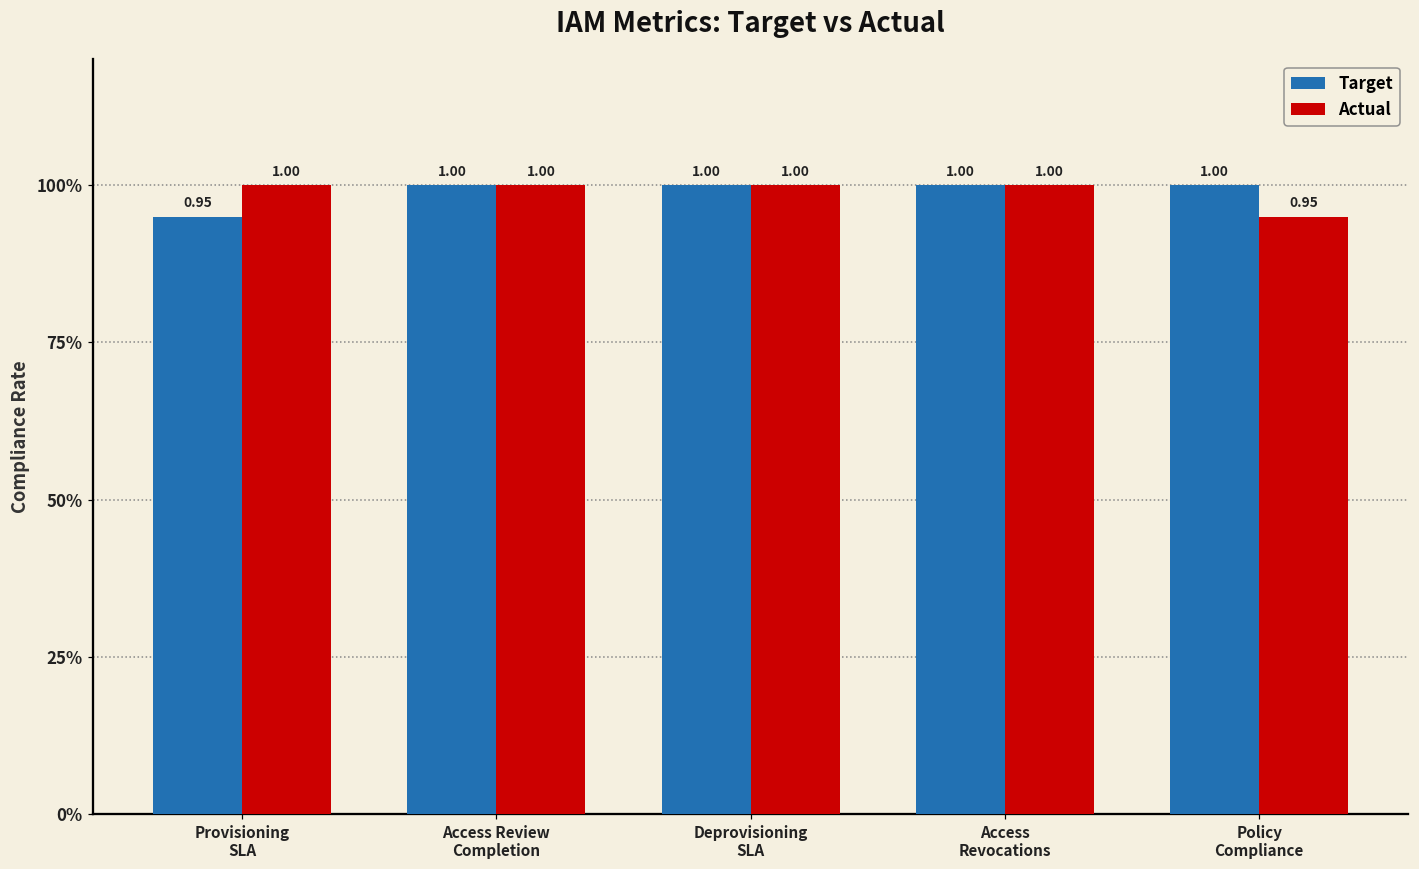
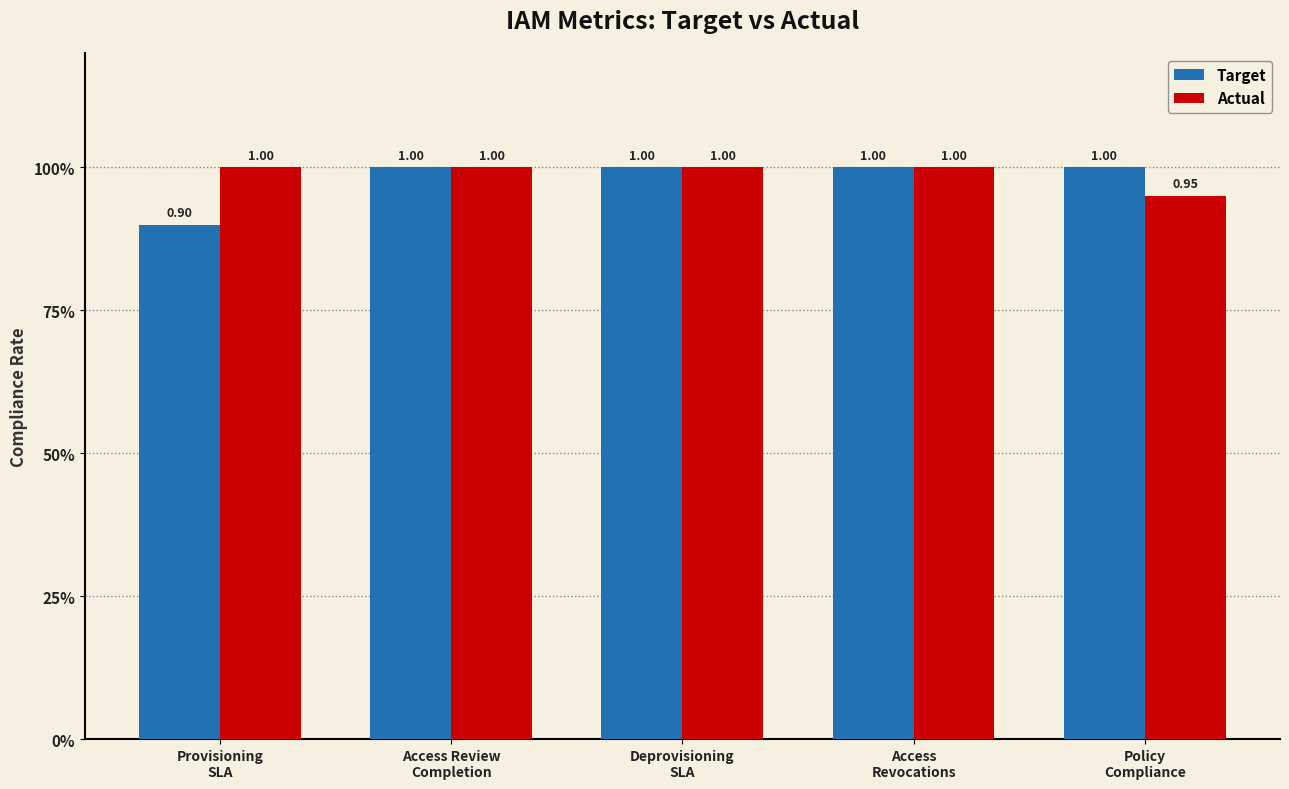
  {
    "Target": {
-     "Provisioning SLA": 0.95,
+     "Provisioning SLA": 0.90,
      "Access Review Completion": 1.00,
      "Deprovisioning SLA": 1.00,
      "Access Revocations": 1.00,
      "Policy Compliance": 1.00
    },
    "Actual": {
      "Provisioning SLA": 1.00,
      "Access Review Completion": 1.00,
      "Deprovisioning SLA": 1.00,
      "Access Revocations": 1.00,
      "Policy Compliance": 0.95
    }
  }
